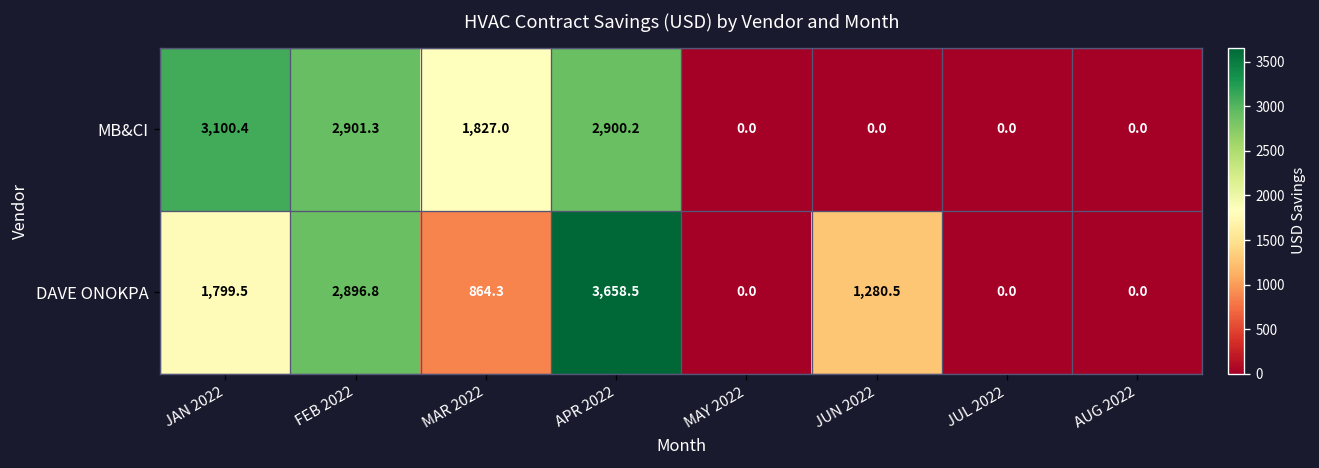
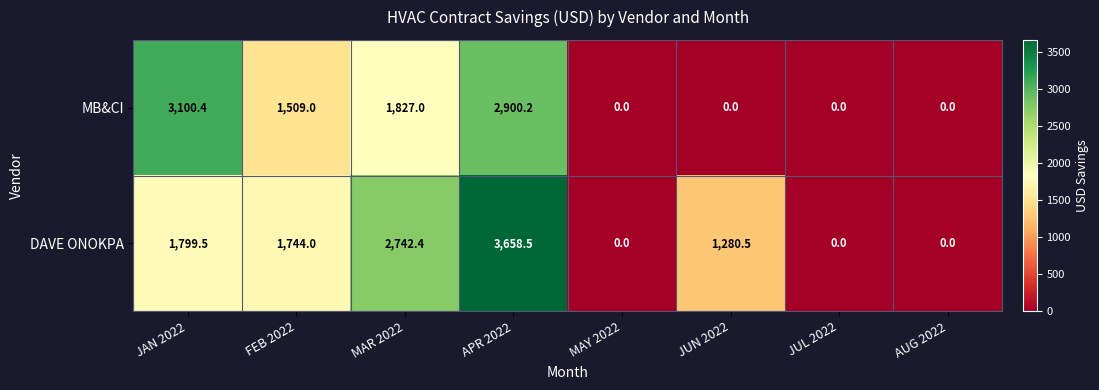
  {
    "MB&CI": {
      "JAN 2022": "3,100.4",
-     "FEB 2022": "2,901.3",
+     "FEB 2022": "1,509.0",
      "MAR 2022": "1,827.0",
      "APR 2022": "2,900.2",
      "MAY 2022": "0.0",
      "JUN 2022": "0.0",
      "JUL 2022": "0.0",
      "AUG 2022": "0.0"
    },
    "DAVE ONOKPA": {
      "JAN 2022": "1,799.5",
-     "FEB 2022": "2,896.8",
-     "MAR 2022": "864.3",
+     "FEB 2022": "1,744.0",
+     "MAR 2022": "2,742.4",
      "APR 2022": "3,658.5",
      "MAY 2022": "0.0",
      "JUN 2022": "1,280.5",
      "JUL 2022": "0.0",
      "AUG 2022": "0.0"
    }
  }
